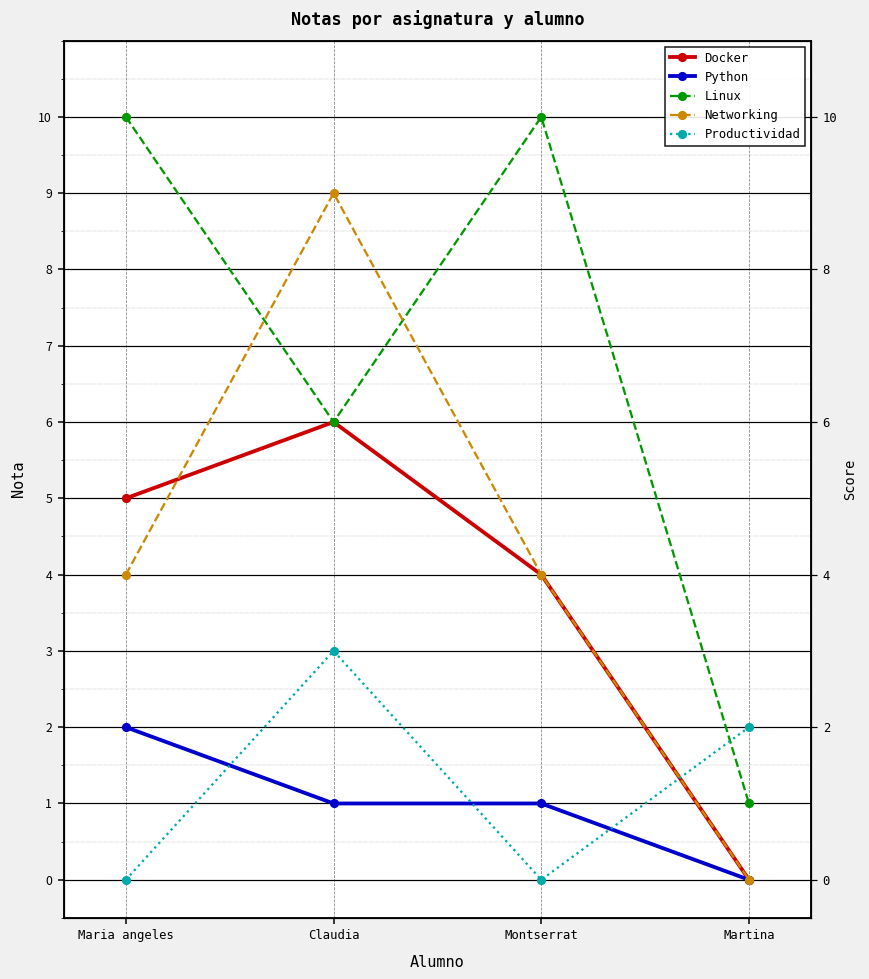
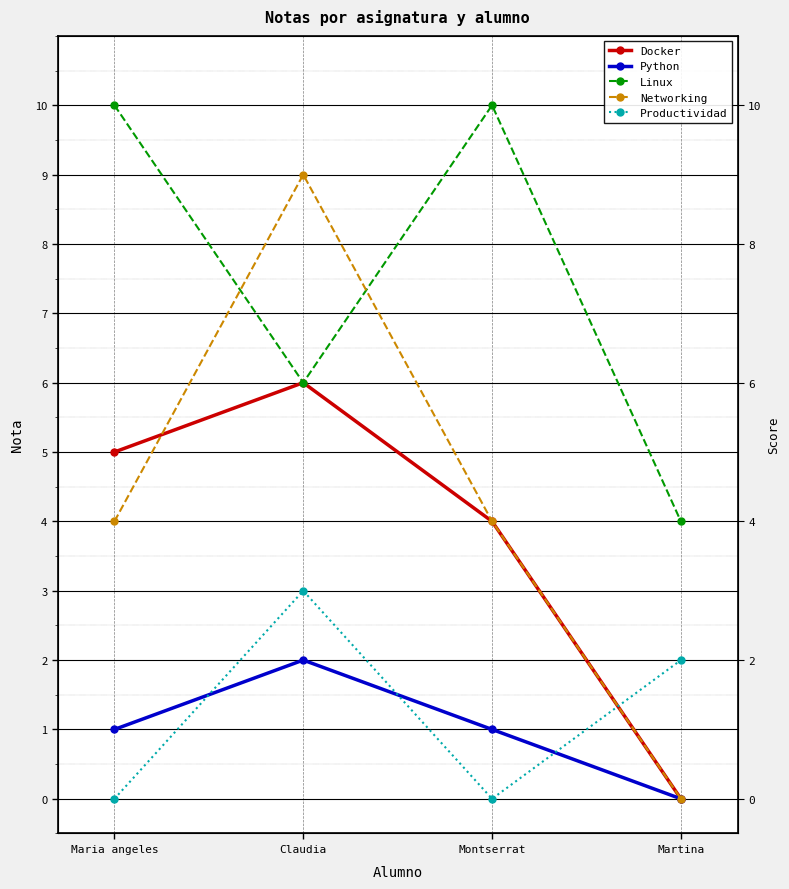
  {
    "Docker": {
      "Maria angeles": 5
    },
    "Python": {
-     "Maria angeles": 2,
-     "Claudia": 1,
+     "Maria angeles": 1,
+     "Claudia": 2,
      "Montserrat": 1
    },
    "Linux": {
      "Maria angeles": 10,
      "Montserrat": 10,
-     "Martina": 1
+     "Martina": 4
    },
    "Networking": {
      "Maria angeles": 4,
      "Claudia": 9
    },
    "Productividad": {
      "Maria angeles": 0,
      "Claudia": 3,
      "Montserrat": 0,
      "Martina": 2
    }
  }
